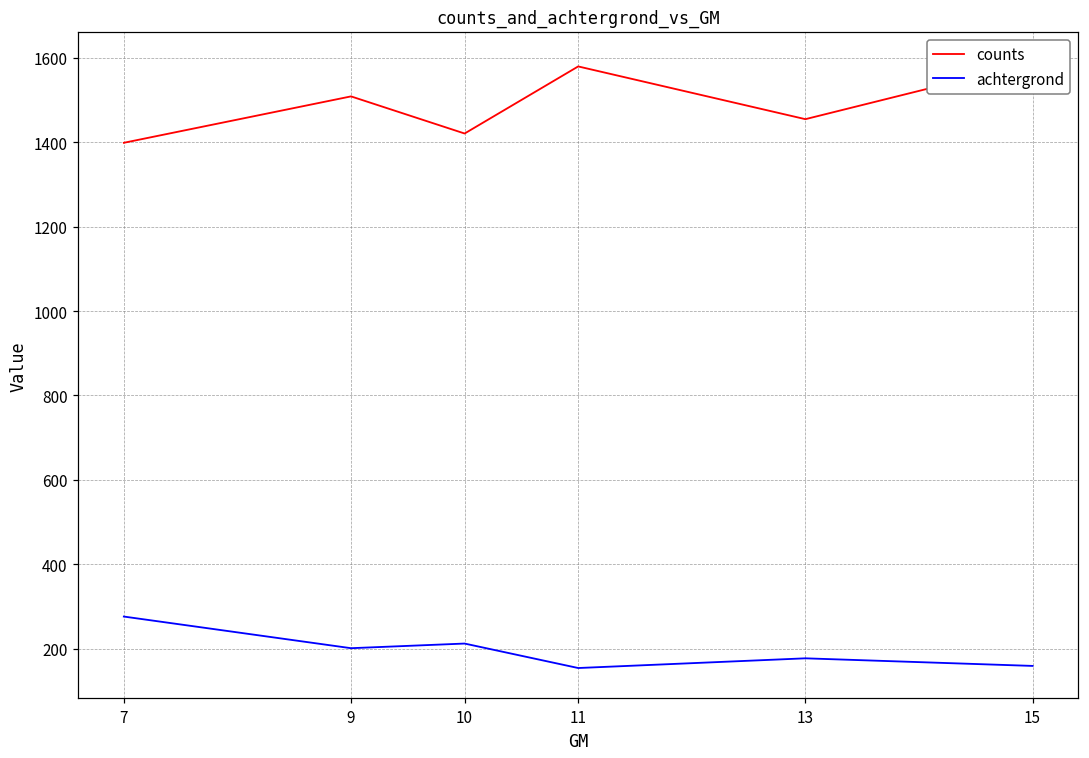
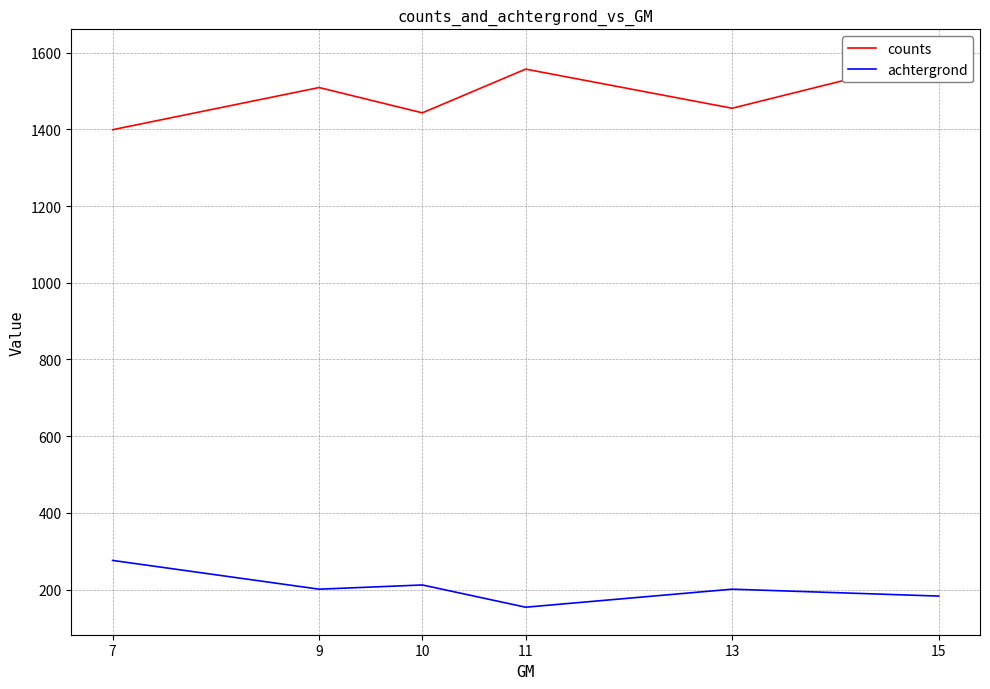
  {
    "counts": {
      "7": 1400,
      "9": 1510,
-     "10": 1420,
-     "11": 1580,
+     "10": 1440,
+     "11": 1560,
      "13": 1460
    },
    "achtergrond": {
      "7": 280,
      "9": 200,
      "10": 210,
      "11": 150,
-     "13": 180,
-     "15": 160
+     "13": 200,
+     "15": 180
    }
  }
